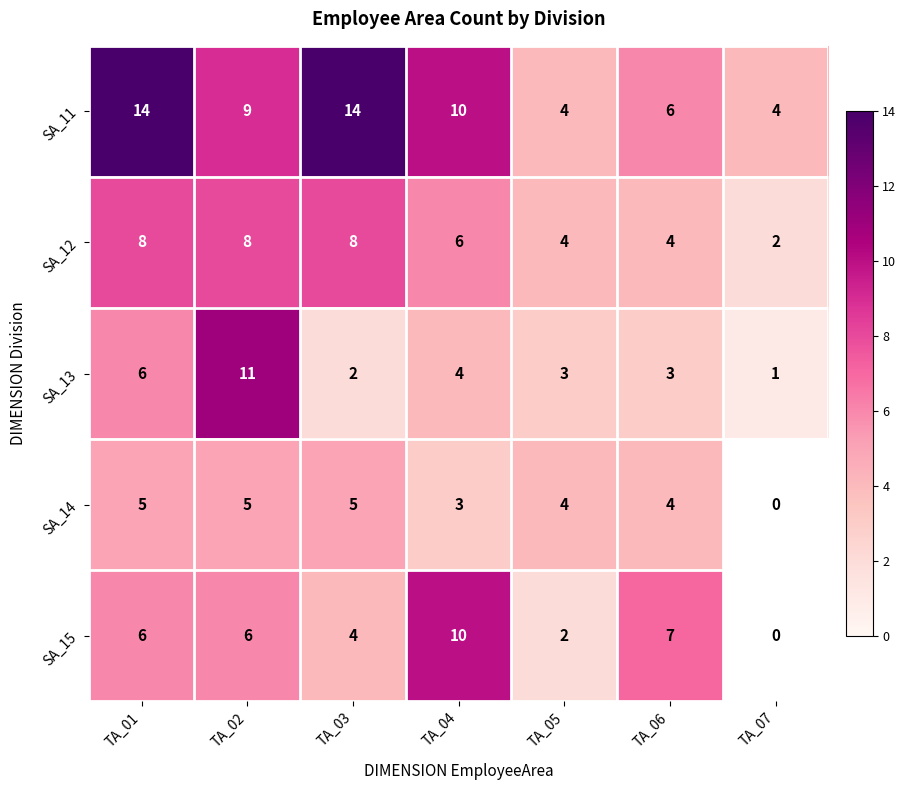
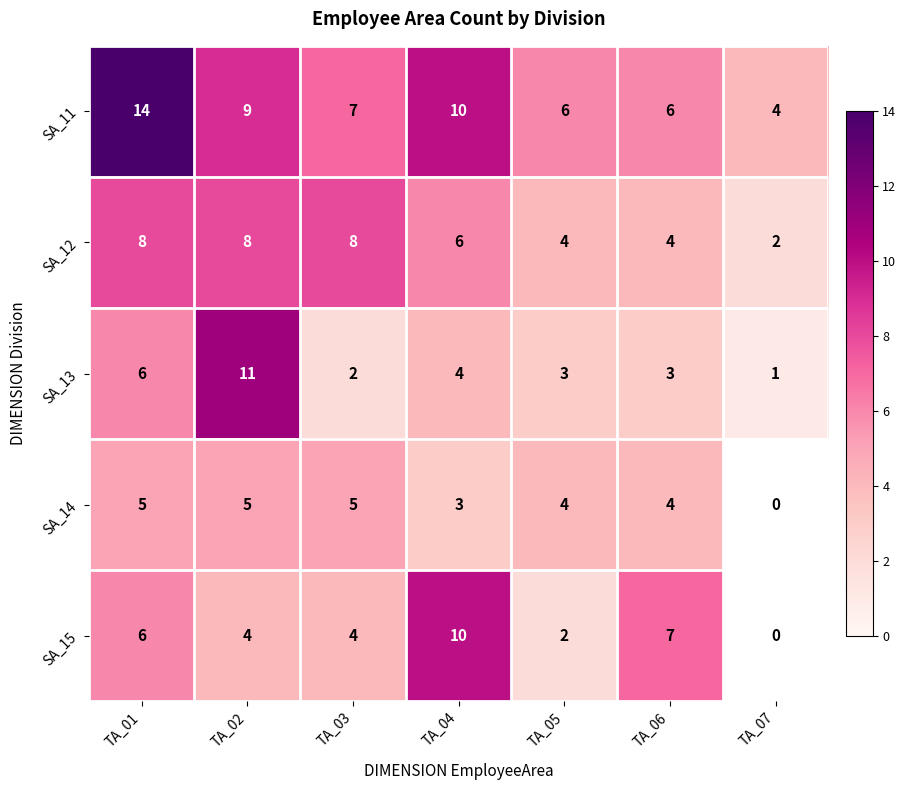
  {
    "SA_11": {
      "TA_01": 14,
      "TA_02": 9,
-     "TA_03": 14,
+     "TA_03": 7,
      "TA_04": 10,
-     "TA_05": 4,
+     "TA_05": 6,
      "TA_06": 6,
      "TA_07": 4
    },
    "SA_12": {
      "TA_01": 8,
      "TA_02": 8,
      "TA_03": 8,
      "TA_04": 6,
      "TA_05": 4,
      "TA_06": 4,
      "TA_07": 2
    },
    "SA_13": {
      "TA_01": 6,
      "TA_02": 11,
      "TA_03": 2,
      "TA_04": 4,
      "TA_05": 3,
      "TA_06": 3,
      "TA_07": 1
    },
    "SA_14": {
      "TA_01": 5,
      "TA_02": 5,
      "TA_03": 5,
      "TA_04": 3,
      "TA_05": 4,
      "TA_06": 4
    },
    "SA_15": {
      "TA_01": 6,
-     "TA_02": 6,
+     "TA_02": 4,
      "TA_03": 4,
      "TA_04": 10,
      "TA_05": 2,
      "TA_06": 7
    }
  }
